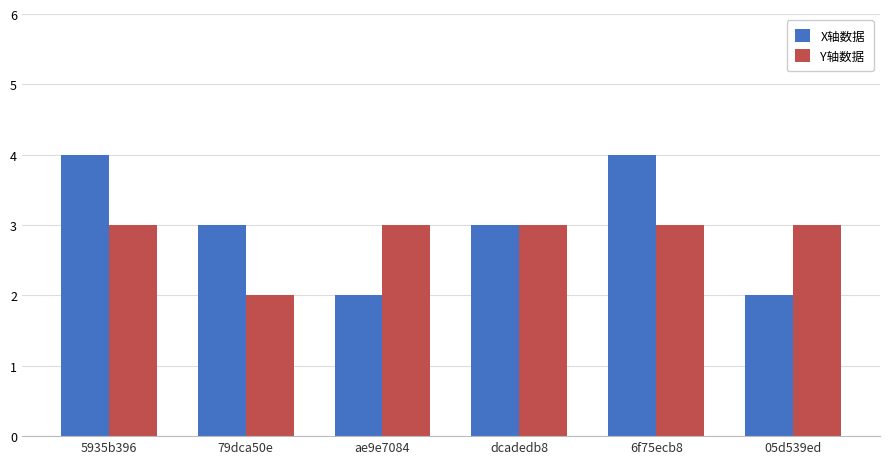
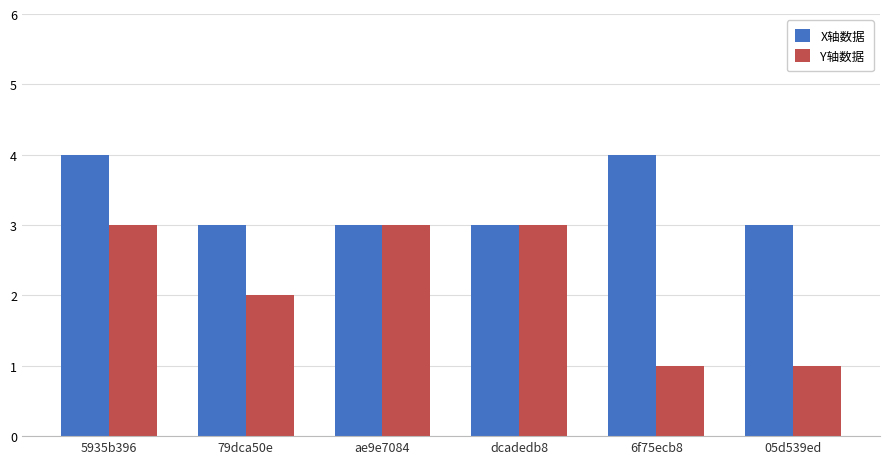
  {
    "X轴数据": {
      "5935b396": 4,
      "79dca50e": 3,
-     "ae9e7084": 2,
+     "ae9e7084": 3,
      "dcadedb8": 3,
      "6f75ecb8": 4,
-     "05d539ed": 2
+     "05d539ed": 3
    },
    "Y轴数据": {
      "5935b396": 3,
      "79dca50e": 2,
      "ae9e7084": 3,
      "dcadedb8": 3,
-     "6f75ecb8": 3,
-     "05d539ed": 3
+     "6f75ecb8": 1,
+     "05d539ed": 1
    }
  }
